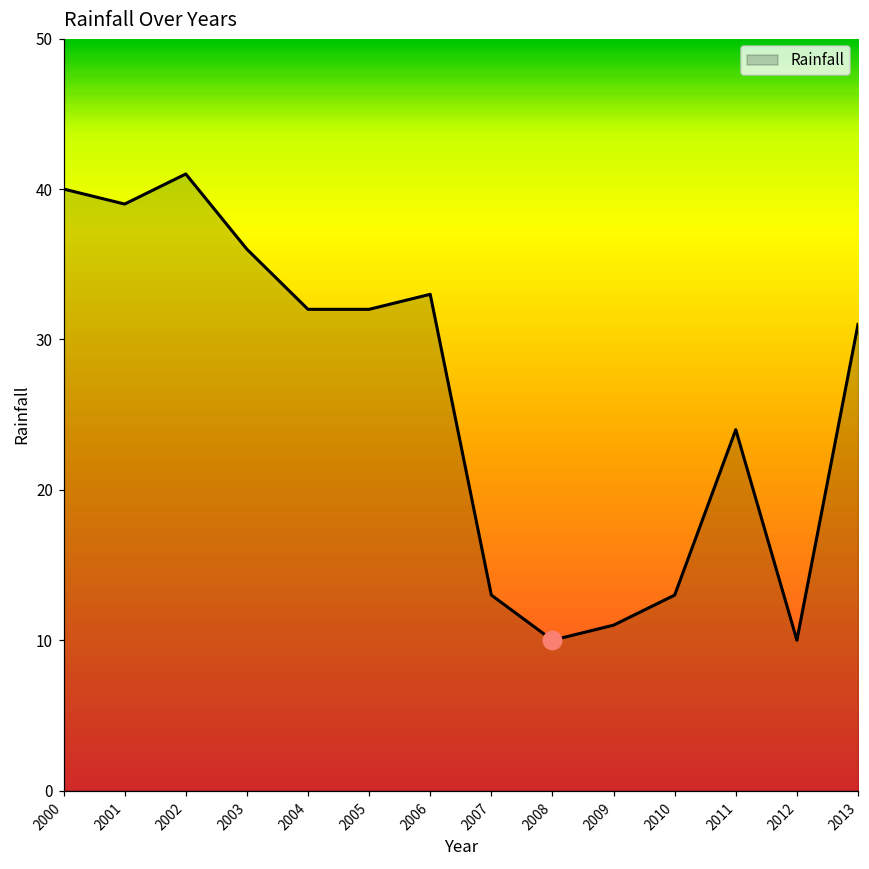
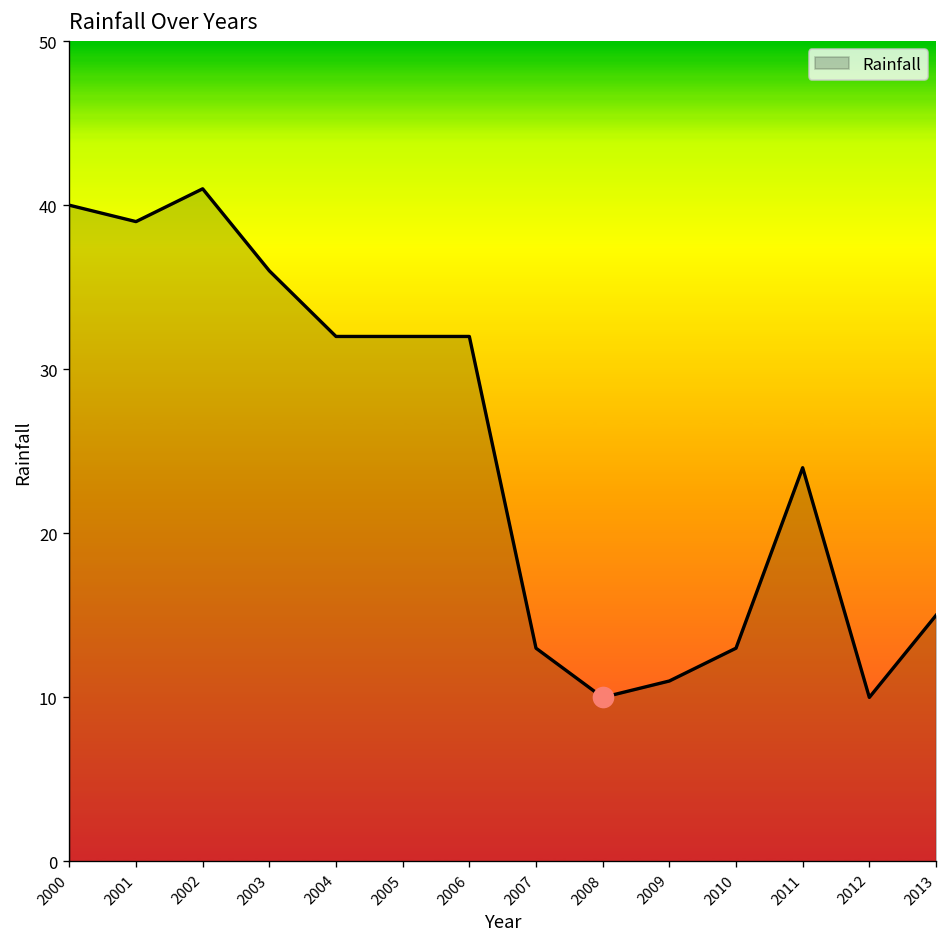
  {
    "Rainfall": {
      "2000": 40,
      "2001": 39,
      "2002": 41,
      "2003": 36,
      "2004": 32,
      "2005": 32,
-     "2006": 33,
+     "2006": 32,
      "2007": 13,
      "2009": 11,
      "2010": 13,
      "2011": 24,
      "2012": 10,
-     "2013": 31
+     "2013": 15
    }
  }
